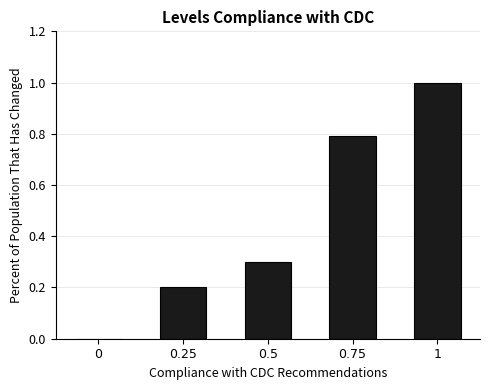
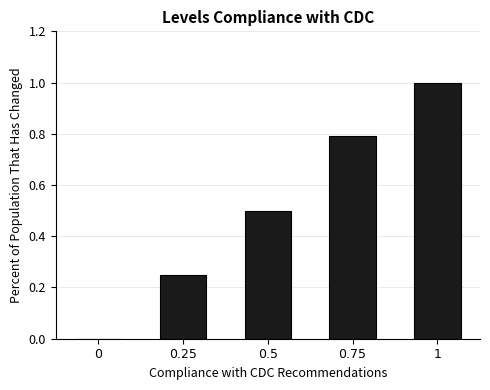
  {
    "0": 0.00,
-   "0.25": 0.20,
-   "0.5": 0.3,
+   "0.25": 0.25,
+   "0.5": 0.5,
    "0.75": 0.79,
    "1": 1.00
  }
